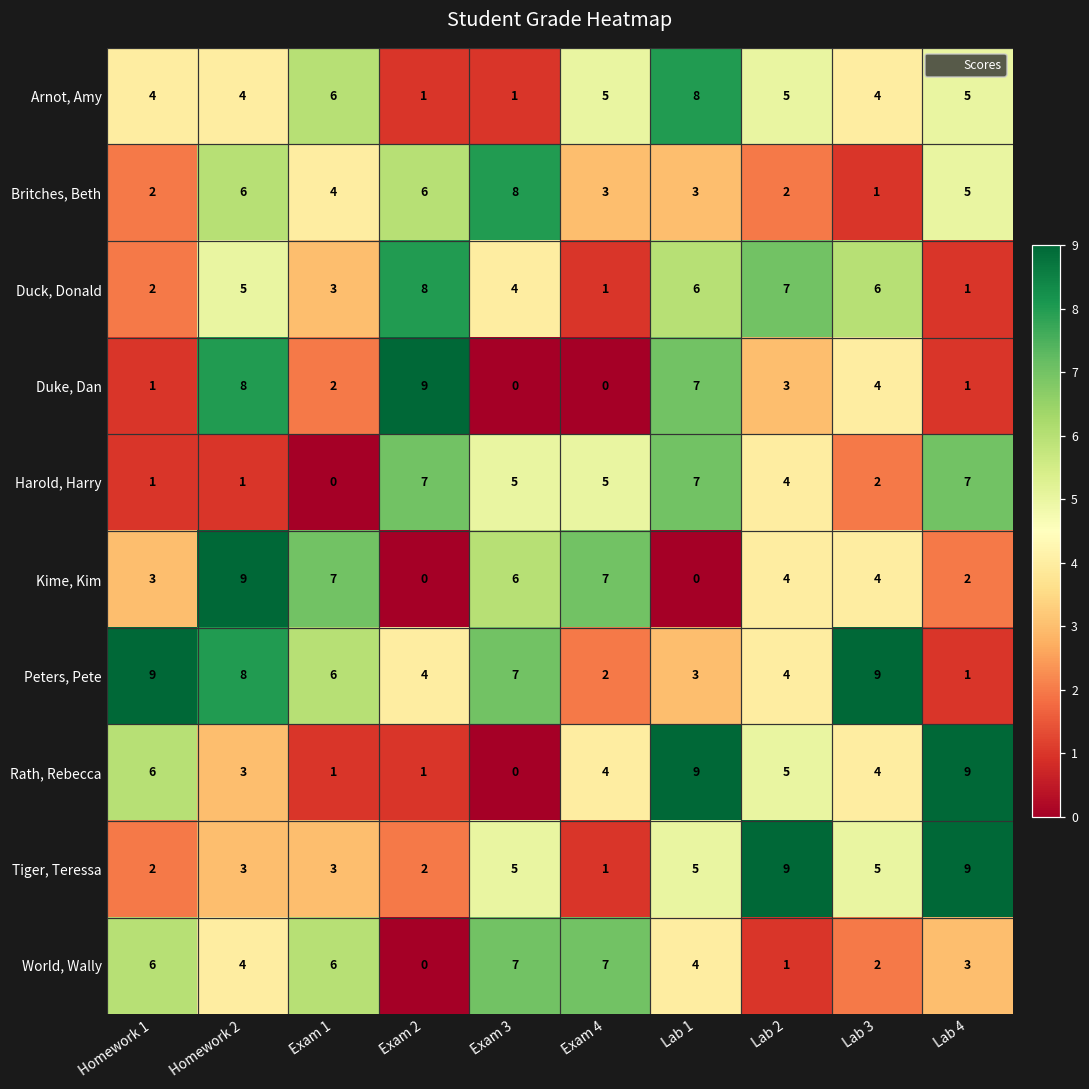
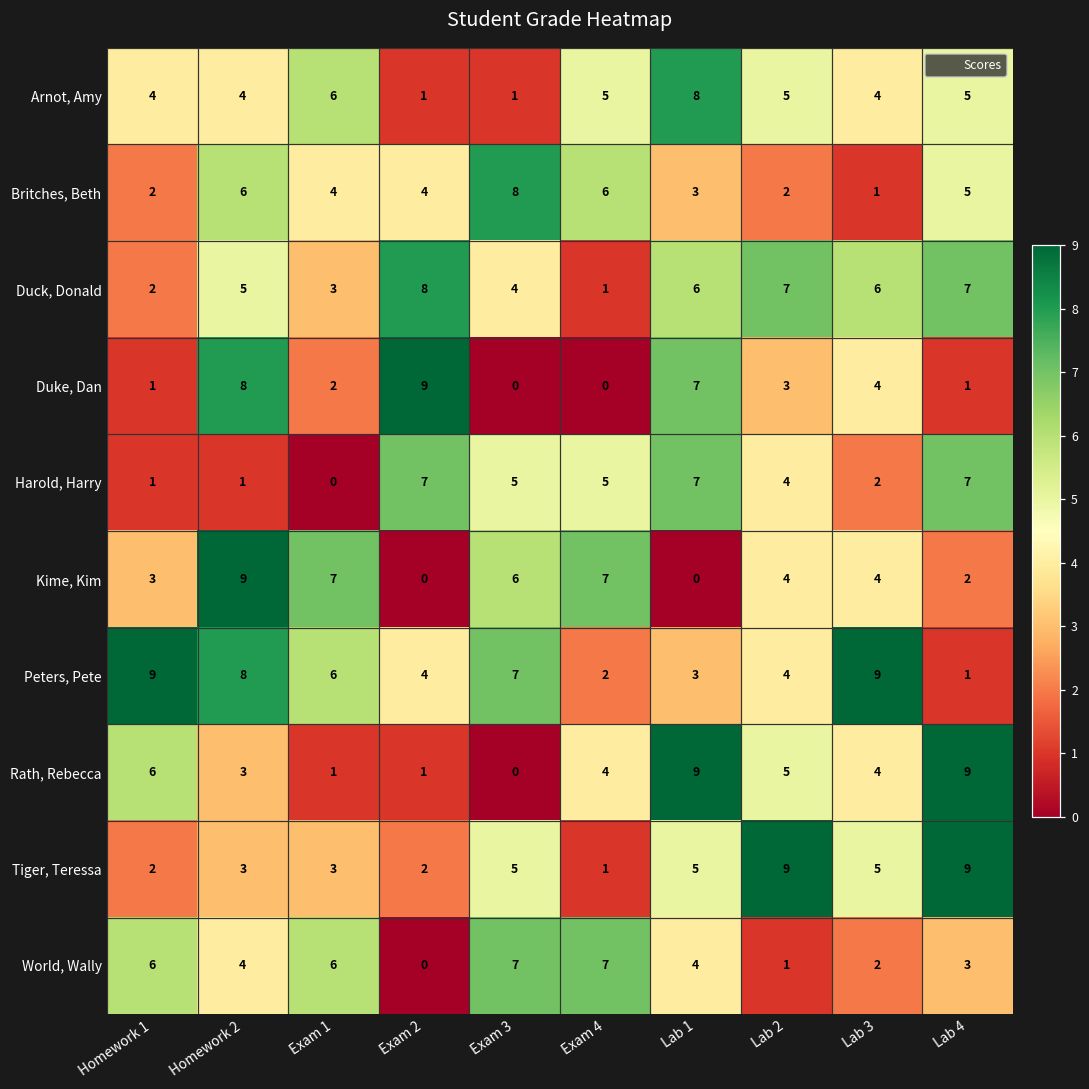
  {
    "Arnot, Amy": {
      "Homework 1": 4,
      "Homework 2": 4,
      "Exam 1": 6,
      "Exam 2": 1,
      "Exam 3": 1,
      "Exam 4": 5,
      "Lab 1": 8,
      "Lab 2": 5,
      "Lab 3": 4,
      "Lab 4": 5
    },
    "Britches, Beth": {
      "Homework 1": 2,
      "Homework 2": 6,
      "Exam 1": 4,
-     "Exam 2": 6,
+     "Exam 2": 4,
      "Exam 3": 8,
-     "Exam 4": 3,
+     "Exam 4": 6,
      "Lab 1": 3,
      "Lab 2": 2,
      "Lab 3": 1,
      "Lab 4": 5
    },
    "Duck, Donald": {
      "Homework 1": 2,
      "Homework 2": 5,
      "Exam 1": 3,
      "Exam 2": 8,
      "Exam 3": 4,
      "Exam 4": 1,
      "Lab 1": 6,
      "Lab 2": 7,
      "Lab 3": 6,
-     "Lab 4": 1
+     "Lab 4": 7
    },
    "Duke, Dan": {
      "Homework 1": 1,
      "Homework 2": 8,
      "Exam 1": 2,
      "Exam 2": 9,
      "Exam 3": 0,
      "Exam 4": 0,
      "Lab 1": 7,
      "Lab 2": 3,
      "Lab 3": 4,
      "Lab 4": 1
    },
    "Harold, Harry": {
      "Homework 1": 1,
      "Homework 2": 1,
      "Exam 1": 0,
      "Exam 2": 7,
      "Exam 3": 5,
      "Exam 4": 5,
      "Lab 1": 7,
      "Lab 2": 4,
      "Lab 3": 2,
      "Lab 4": 7
    },
    "Kime, Kim": {
      "Homework 1": 3,
      "Homework 2": 9,
      "Exam 1": 7,
      "Exam 2": 0,
      "Exam 3": 6,
      "Exam 4": 7,
      "Lab 1": 0,
      "Lab 2": 4,
      "Lab 3": 4,
      "Lab 4": 2
    },
    "Peters, Pete": {
      "Homework 1": 9,
      "Homework 2": 8,
      "Exam 1": 6,
      "Exam 2": 4,
      "Exam 3": 7,
      "Exam 4": 2,
      "Lab 1": 3,
      "Lab 2": 4,
      "Lab 3": 9,
      "Lab 4": 1
    },
    "Rath, Rebecca": {
      "Homework 1": 6,
      "Homework 2": 3,
      "Exam 1": 1,
      "Exam 2": 1,
      "Exam 3": 0,
      "Exam 4": 4,
      "Lab 1": 9,
      "Lab 2": 5,
      "Lab 3": 4,
      "Lab 4": 9
    },
    "Tiger, Teressa": {
      "Homework 1": 2,
      "Homework 2": 3,
      "Exam 1": 3,
      "Exam 2": 2,
      "Exam 3": 5,
      "Exam 4": 1,
      "Lab 1": 5,
      "Lab 2": 9,
      "Lab 3": 5,
      "Lab 4": 9
    },
    "World, Wally": {
      "Homework 1": 6,
      "Homework 2": 4,
      "Exam 1": 6,
      "Exam 2": 0,
      "Exam 3": 7,
      "Exam 4": 7,
      "Lab 1": 4,
      "Lab 2": 1,
      "Lab 3": 2,
      "Lab 4": 3
    }
  }
